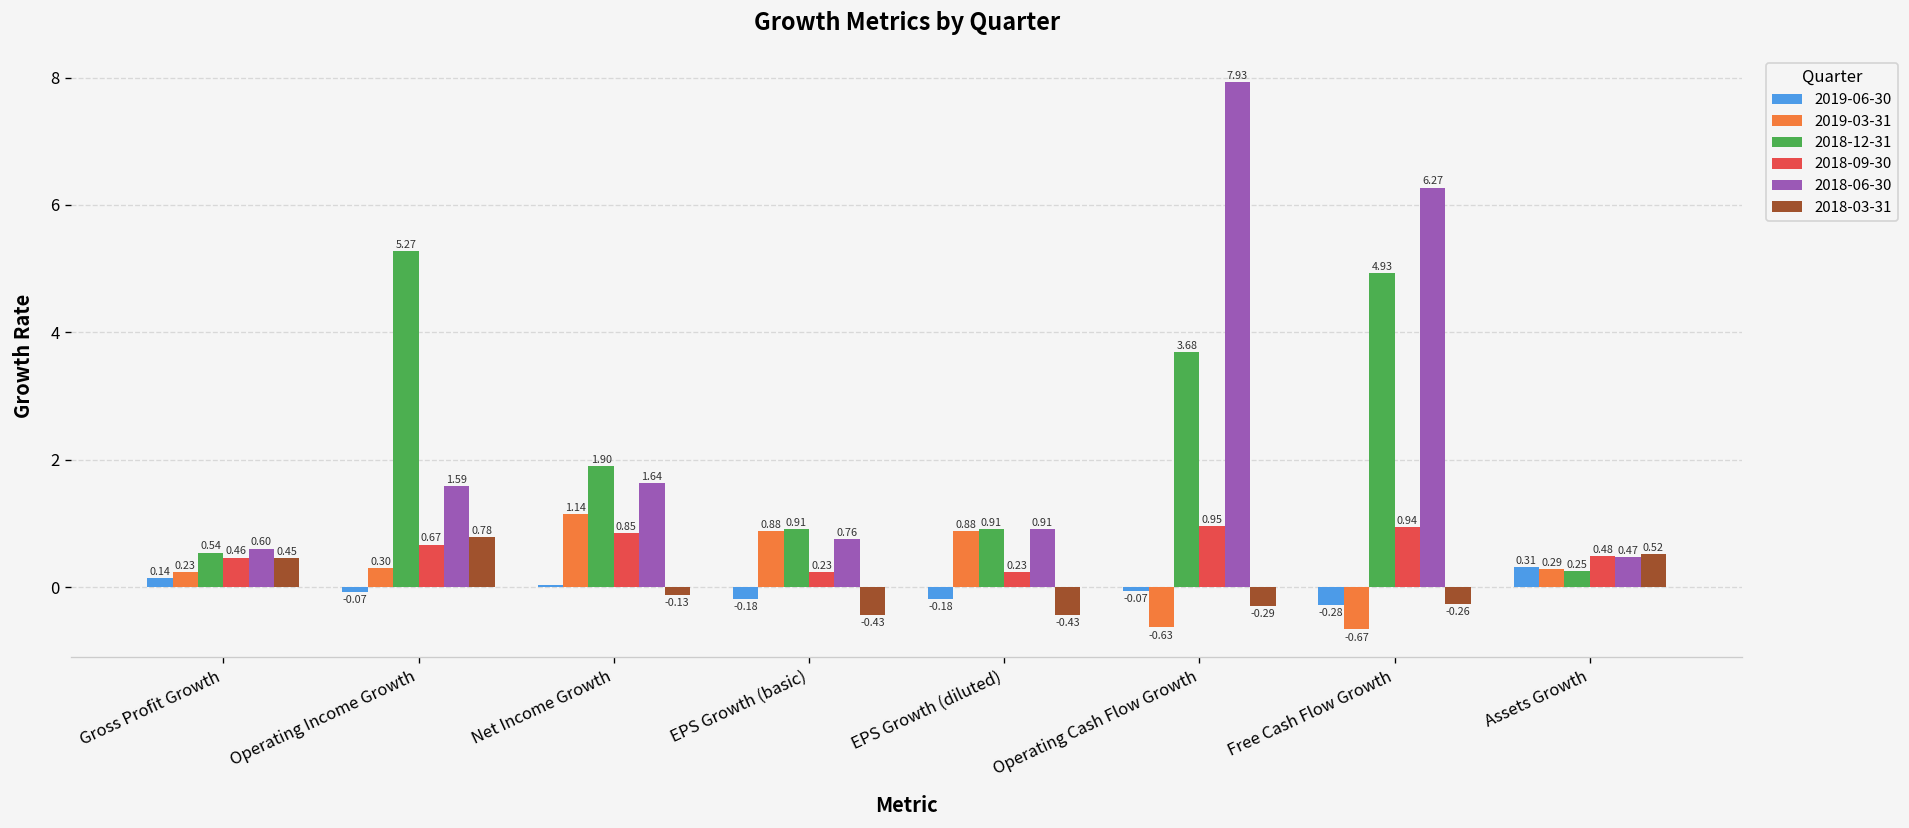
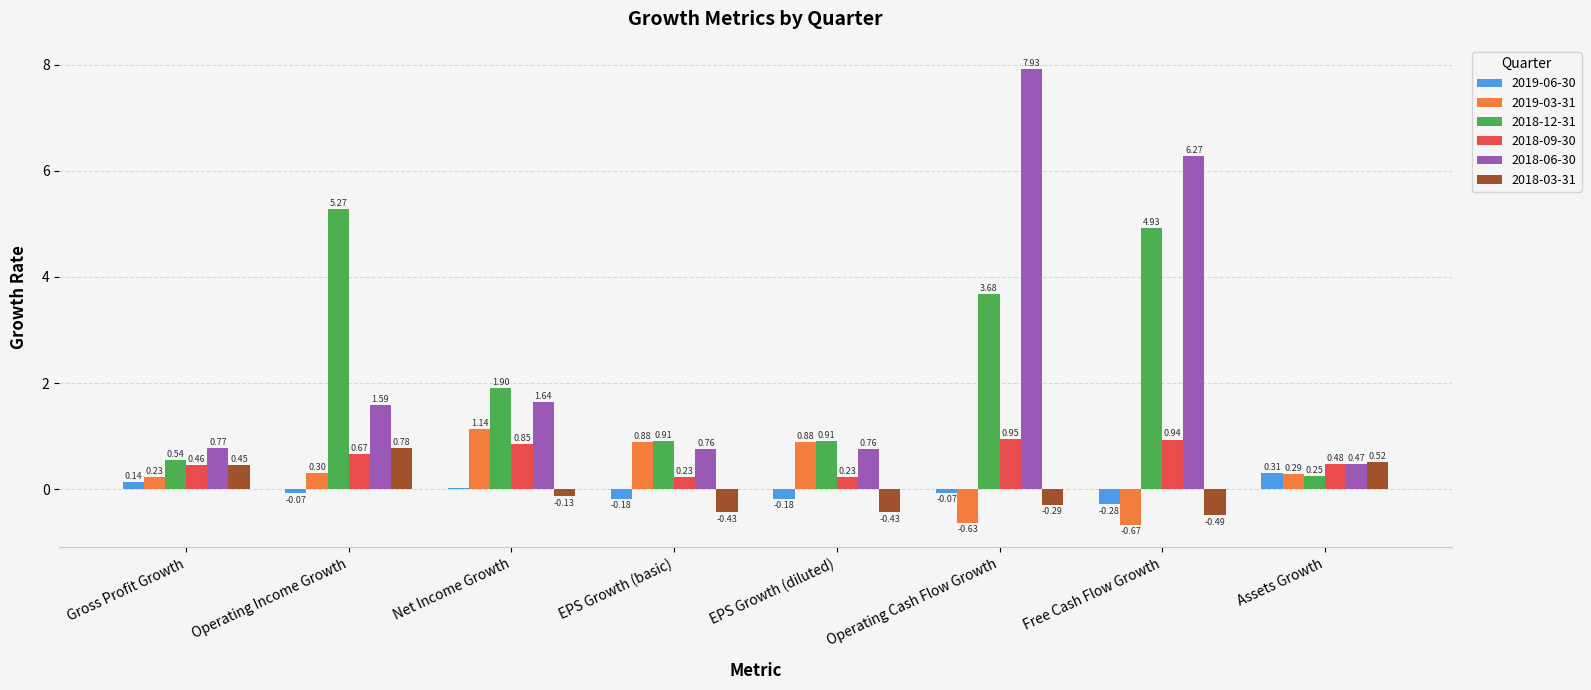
  {
    "2019-06-30": {
      "Gross Profit Growth": 0.14,
      "Operating Income Growth": -0.07,
      "EPS Growth (basic)": -0.18,
      "EPS Growth (diluted)": -0.18,
      "Operating Cash Flow Growth": -0.07,
      "Free Cash Flow Growth": -0.28,
      "Assets Growth": 0.31
    },
    "2018-12-31": {
      "Gross Profit Growth": 0.54,
      "Operating Income Growth": 5.27,
      "Net Income Growth": 1.90,
      "EPS Growth (basic)": 0.91,
      "EPS Growth (diluted)": 0.91,
      "Operating Cash Flow Growth": 3.68,
      "Free Cash Flow Growth": 4.93,
      "Assets Growth": 0.25
    },
    "2018-06-30": {
-     "Gross Profit Growth": 0.60,
+     "Gross Profit Growth": 0.77,
      "Operating Income Growth": 1.59,
      "Net Income Growth": 1.64,
      "EPS Growth (basic)": 0.76,
-     "EPS Growth (diluted)": 0.91,
+     "EPS Growth (diluted)": 0.76,
      "Operating Cash Flow Growth": 7.93,
      "Free Cash Flow Growth": 6.27,
      "Assets Growth": 0.47
    },
    "2018-03-31": {
      "Gross Profit Growth": 0.45,
      "Operating Income Growth": 0.78,
      "Net Income Growth": -0.13,
      "EPS Growth (basic)": -0.43,
      "EPS Growth (diluted)": -0.43,
      "Operating Cash Flow Growth": -0.29,
-     "Free Cash Flow Growth": -0.26,
+     "Free Cash Flow Growth": -0.49,
      "Assets Growth": 0.52
    }
  }
